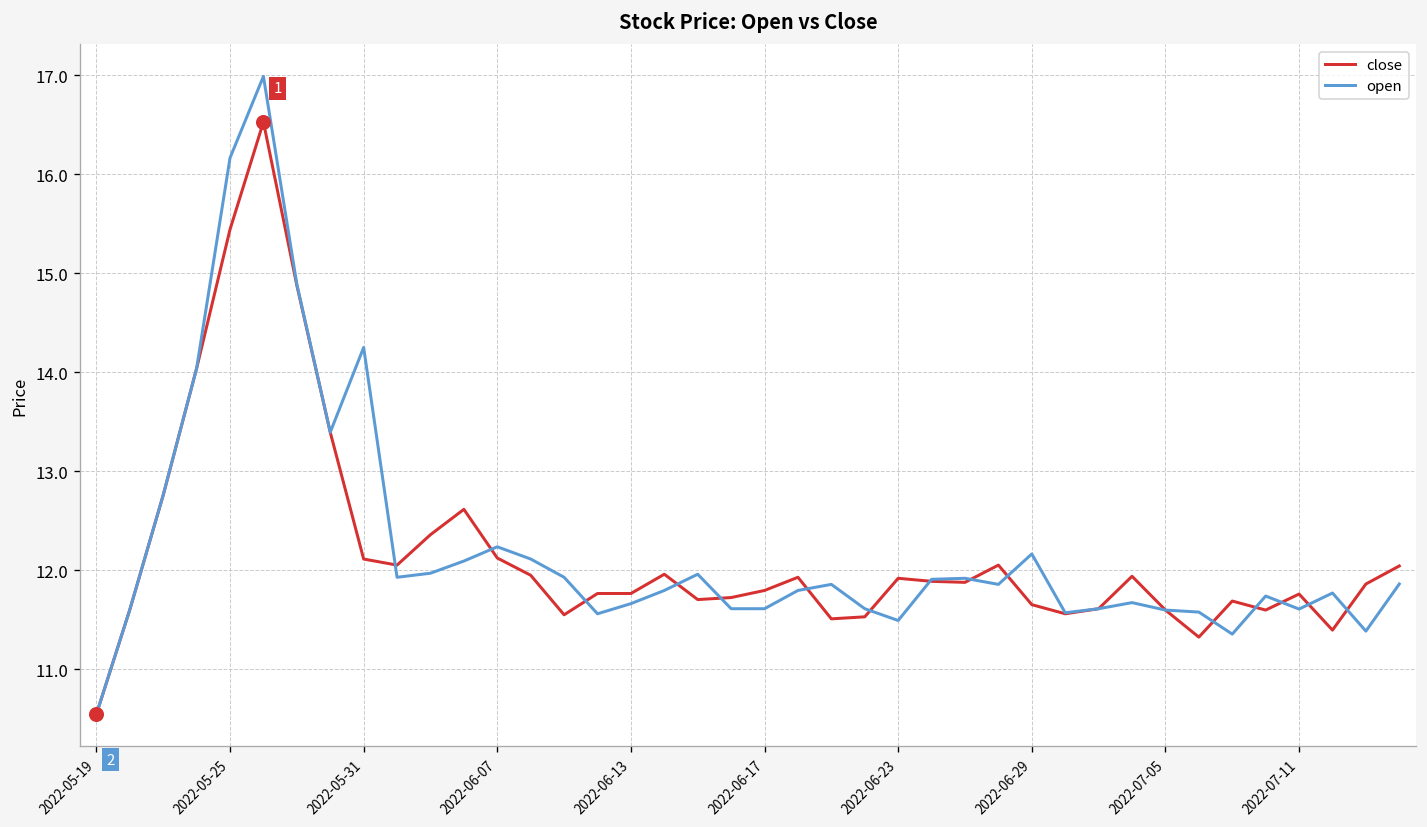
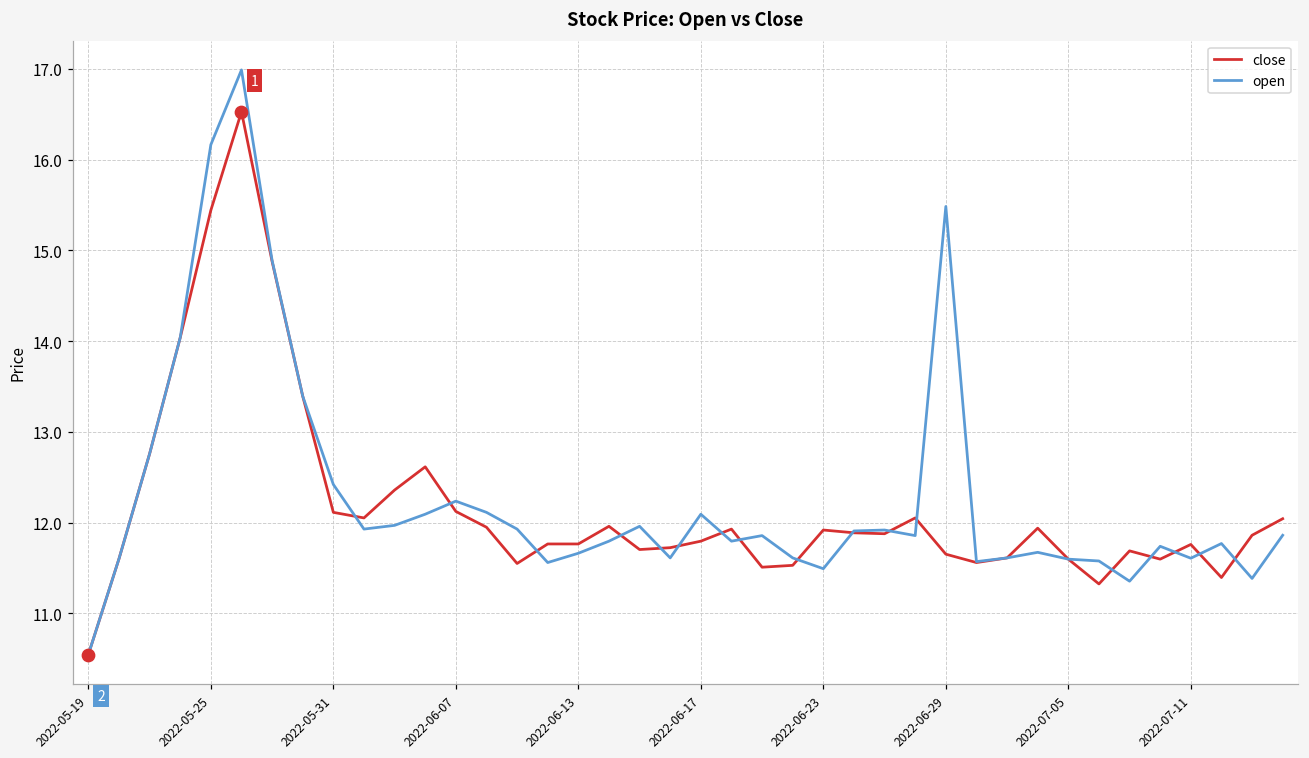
  {
    "open": {
      "2022-05-25": 16.2,
-     "2022-05-31": 14.3,
+     "2022-05-31": 12.4,
      "2022-06-07": 12.2,
      "2022-06-13": 11.7,
-     "2022-06-17": 11.6,
+     "2022-06-17": 12.1,
      "2022-06-23": 11.5,
-     "2022-06-29": 12.2,
+     "2022-06-29": 15.5,
      "2022-07-11": 11.6
    }
  }
